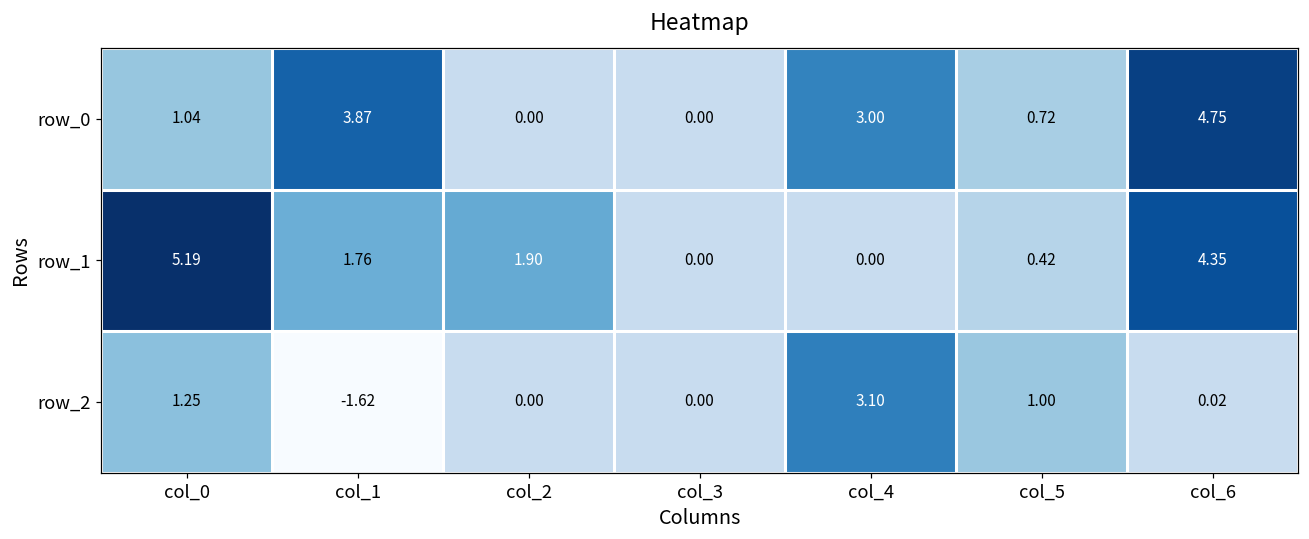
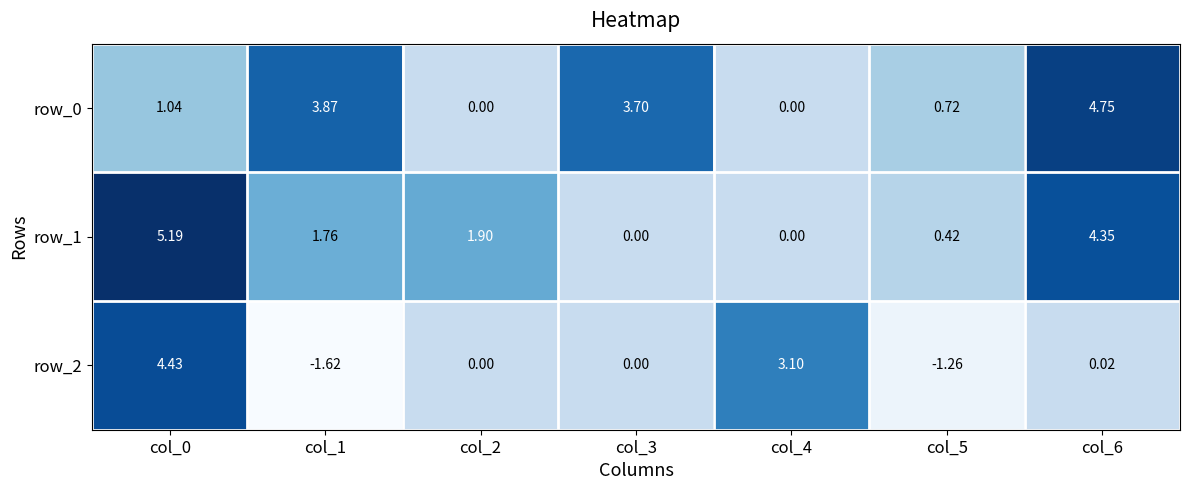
  {
    "row_0": {
      "col_0": 1.04,
      "col_1": 3.87,
      "col_2": 0.00,
-     "col_3": 0.00,
-     "col_4": 3.00,
+     "col_3": 3.70,
+     "col_4": 0.00,
      "col_5": 0.72,
      "col_6": 4.75
    },
    "row_1": {
      "col_0": 5.19,
      "col_1": 1.76,
      "col_2": 1.90,
      "col_3": 0.00,
      "col_4": 0.00,
      "col_5": 0.42,
      "col_6": 4.35
    },
    "row_2": {
-     "col_0": 1.25,
+     "col_0": 4.43,
      "col_1": -1.62,
      "col_2": 0.00,
      "col_3": 0.00,
      "col_4": 3.10,
-     "col_5": 1.00,
+     "col_5": -1.26,
      "col_6": 0.02
    }
  }
